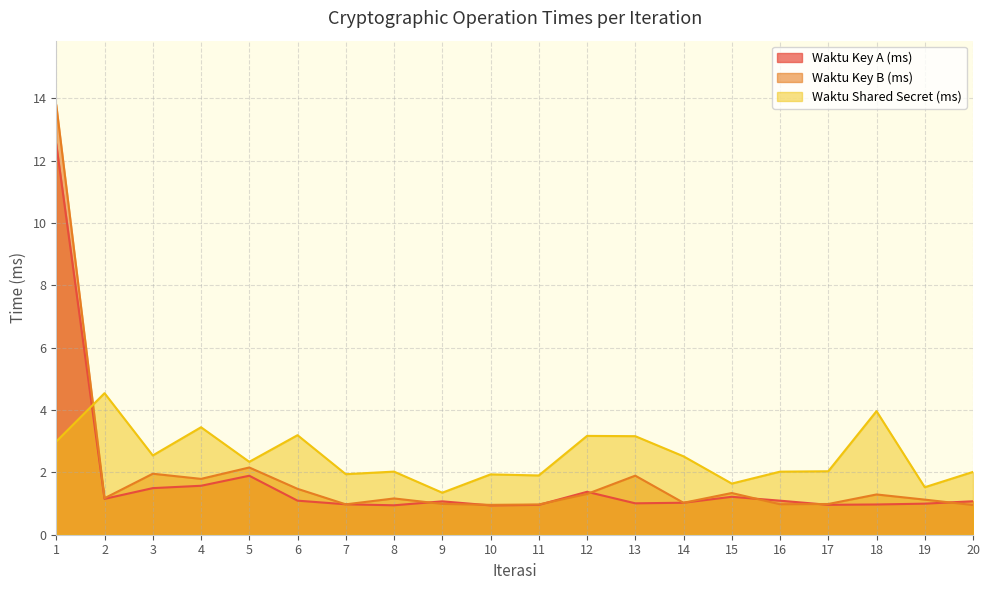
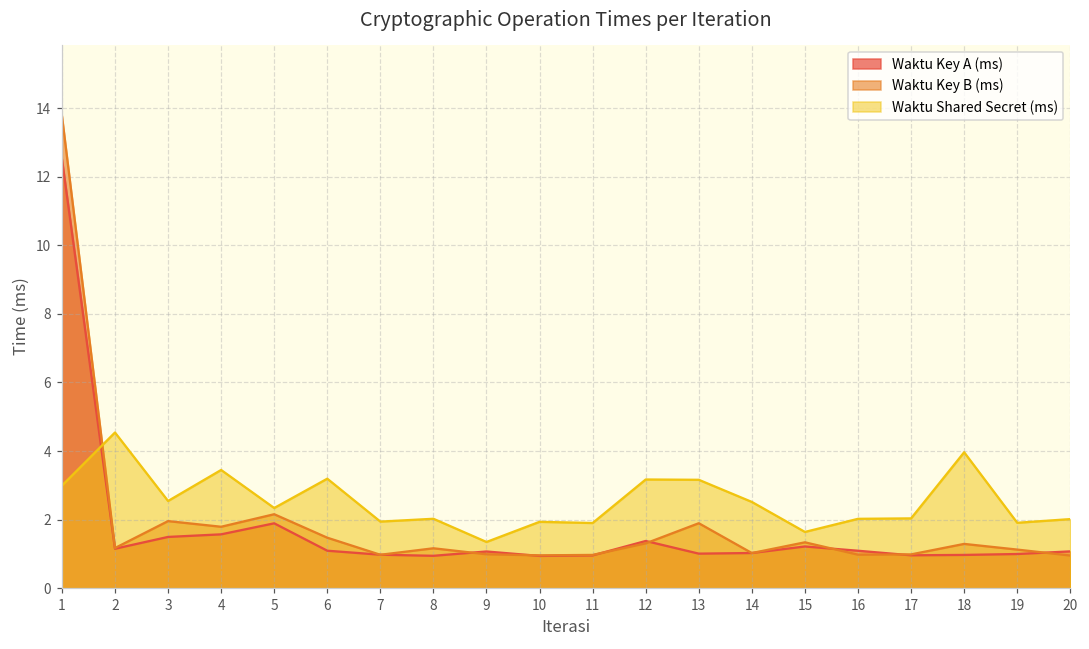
  {
    "Waktu Shared Secret (ms)": {
      "1": 3.0,
      "2": 4.5,
      "3": 2.5,
      "4": 3.4,
      "5": 2.3,
      "6": 3.2,
      "7": 1.9,
      "8": 2.0,
      "9": 1.3,
      "10": 1.9,
      "11": 1.9,
      "12": 3.2,
      "13": 3.2,
      "14": 2.5,
      "15": 1.6,
      "16": 2.0,
      "17": 2.0,
      "18": 4.0,
-     "19": 1.5,
+     "19": 1.9,
      "20": 2.0
    }
  }
